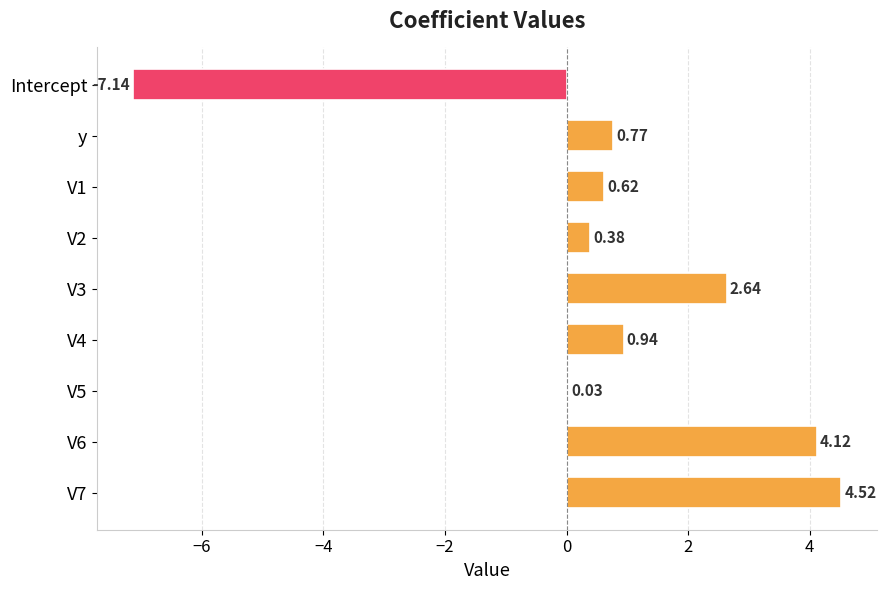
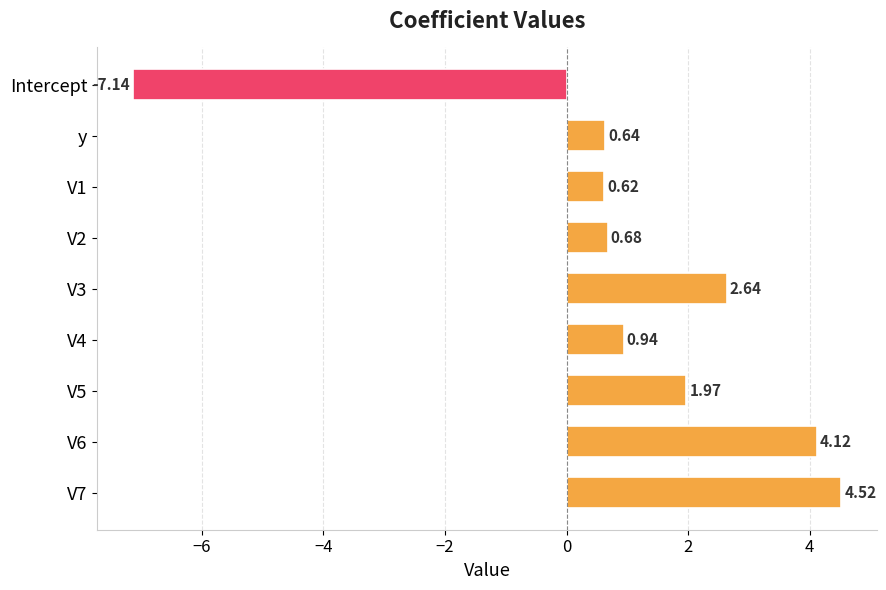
  {
    "Intercept": -7.14,
-   "y": 0.77,
+   "y": 0.64,
    "V1": 0.62,
-   "V2": 0.38,
+   "V2": 0.68,
    "V3": 2.64,
    "V4": 0.94,
-   "V5": 0.03,
+   "V5": 1.97,
    "V6": 4.12,
    "V7": 4.52
  }
